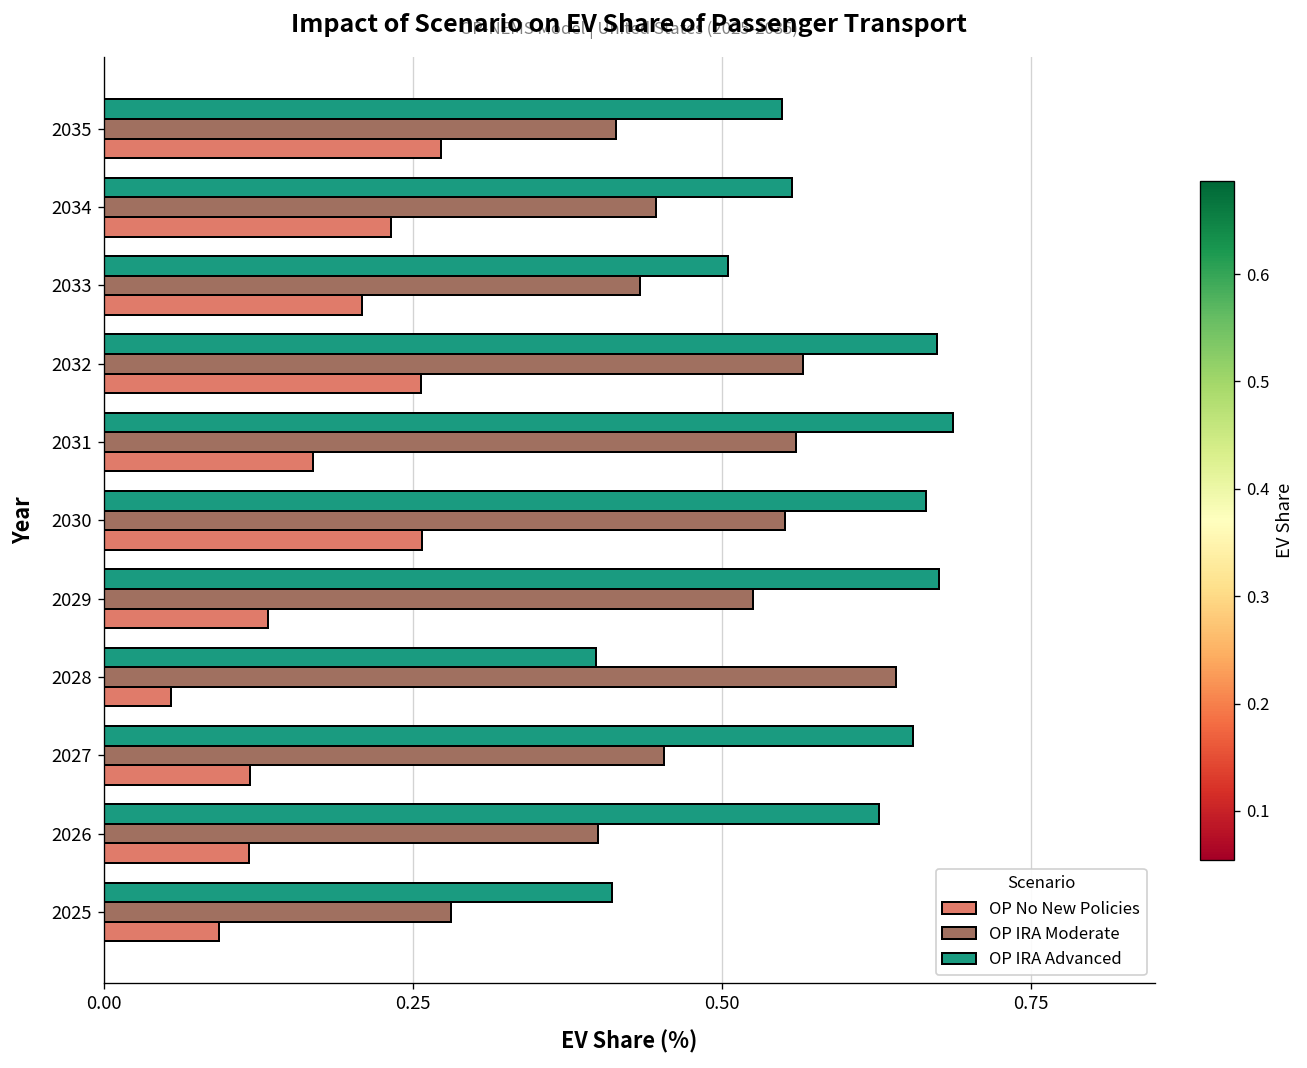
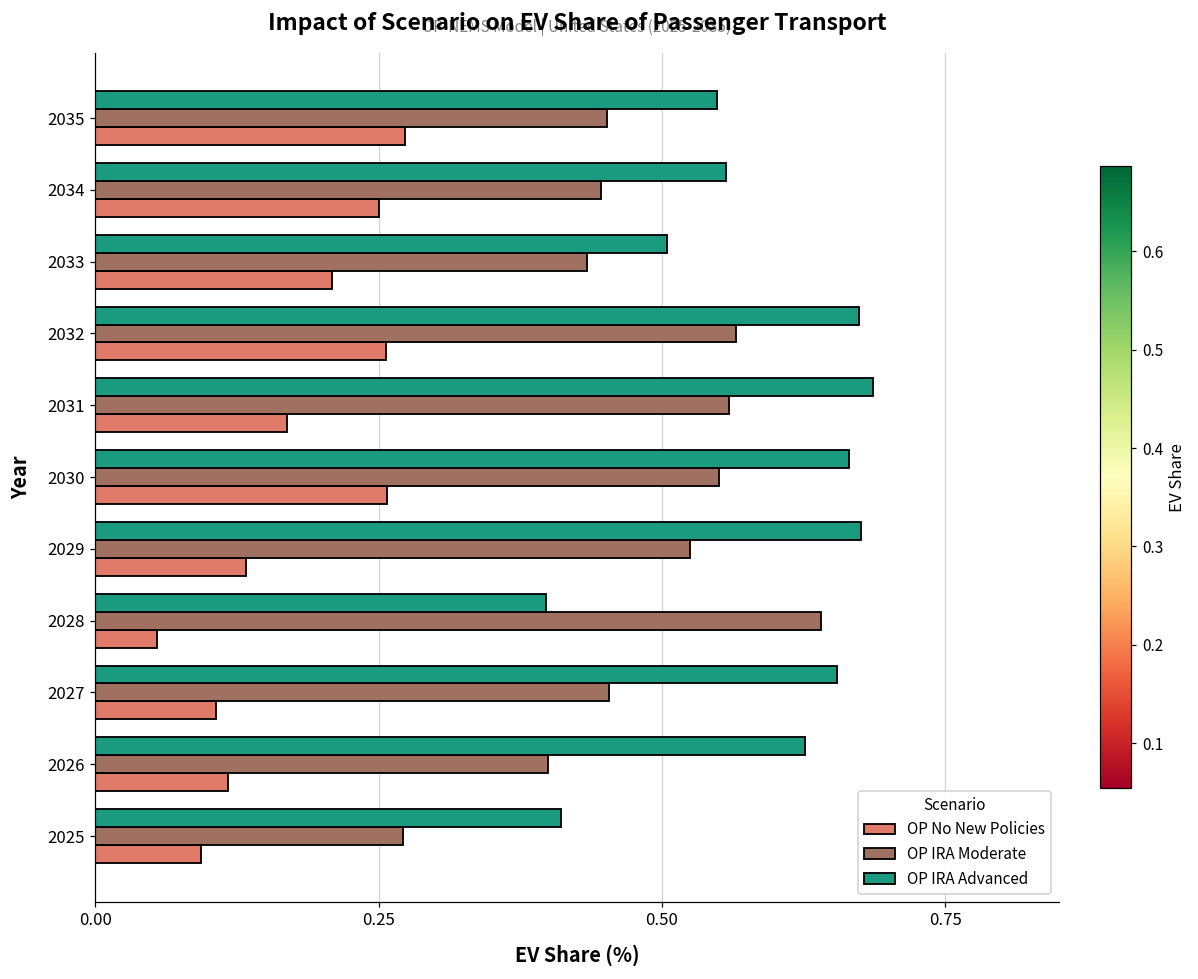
  {
    "OP No New Policies": {
      "2035": 0.273,
-     "2034": 0.232,
+     "2034": 0.250,
      "2033": 0.209,
      "2032": 0.257,
      "2031": 0.169,
      "2030": 0.257,
      "2029": 0.133,
      "2028": 0.055,
-     "2027": 0.118,
+     "2027": 0.107,
      "2026": 0.117,
      "2025": 0.093
    },
    "OP IRA Moderate": {
-     "2035": 0.414,
+     "2035": 0.452,
      "2034": 0.447,
      "2033": 0.434,
      "2032": 0.565,
      "2031": 0.559,
      "2030": 0.551,
      "2029": 0.525,
      "2028": 0.640,
      "2027": 0.453,
      "2026": 0.400,
-     "2025": 0.281
+     "2025": 0.271
    },
    "OP IRA Advanced": {
      "2035": 0.548,
      "2034": 0.556,
      "2033": 0.505,
      "2032": 0.674,
      "2031": 0.686,
      "2030": 0.665,
      "2029": 0.675,
      "2028": 0.398,
      "2027": 0.655,
      "2026": 0.626,
      "2025": 0.411
    }
  }
